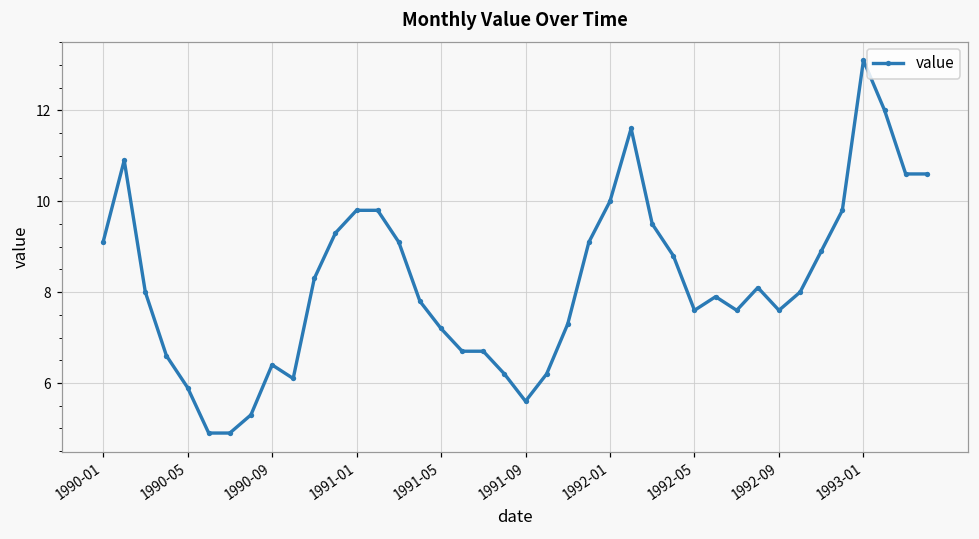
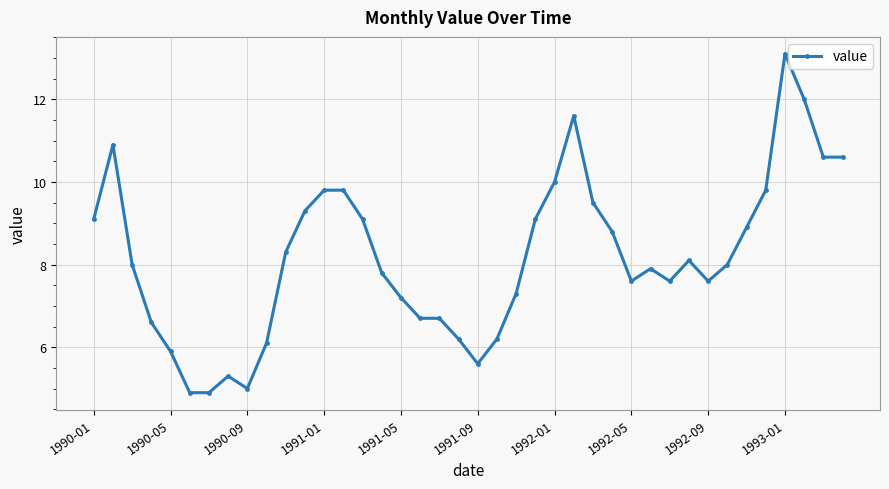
  {
    "1990-01": 9.1,
    "1990-05": 5.9,
-   "1990-09": 6.4,
+   "1990-09": 5.0,
    "1991-01": 9.8,
    "1991-05": 7.2,
    "1991-09": 5.6,
    "1992-01": 10.0,
    "1992-05": 7.6,
    "1992-09": 7.6,
    "1993-01": 13.1
  }
